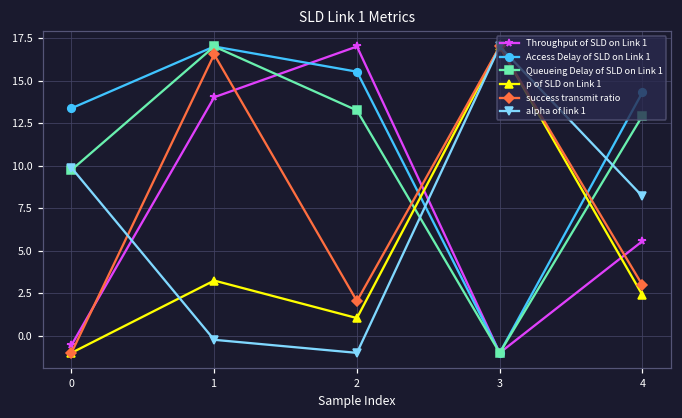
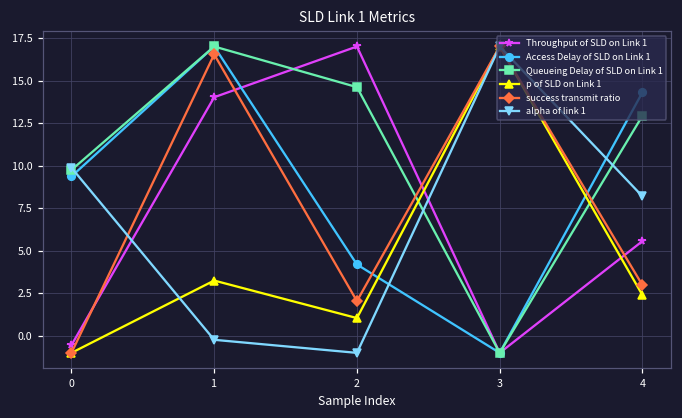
  {
    "Throughput of SLD on Link 1": {
      "0": -0.5,
      "1": 14.0,
      "2": 17.0,
      "4": 5.6
    },
    "Access Delay of SLD on Link 1": {
-     "0": 13.4,
-     "2": 15.5
+     "0": 9.4,
+     "2": 4.2
    },
    "Queueing Delay of SLD on Link 1": {
-     "2": 13.2
+     "2": 14.6
    },
    "p of SLD on Link 1": {
      "1": 3.2,
      "2": 1.0,
      "4": 2.4
    },
    "success transmit ratio": {
      "1": 16.5,
      "2": 2.0,
      "4": 3.0
    },
    "alpha of link 1": {
      "1": -0.2,
      "2": -1.0,
      "4": 8.2
    }
  }
